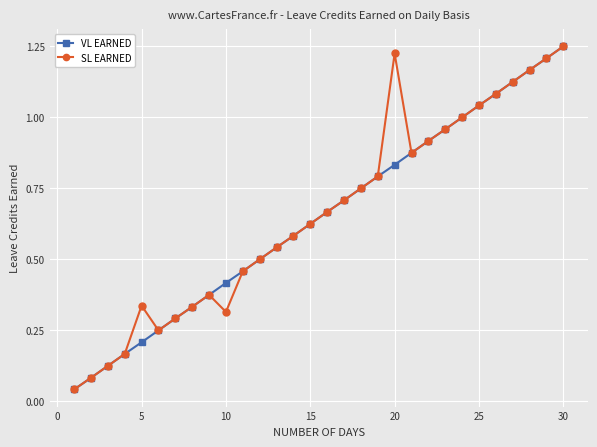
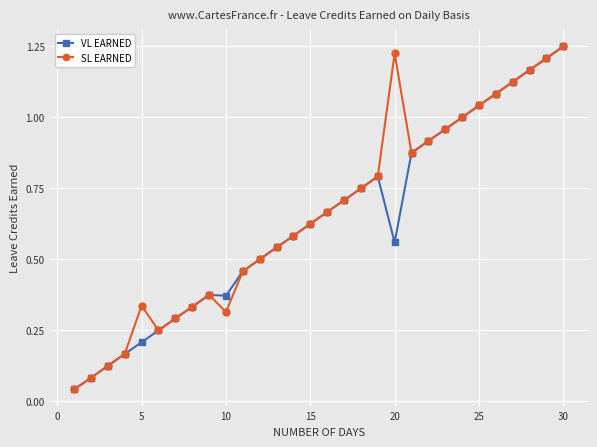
  {
    "VL EARNED": {
      "5": 0.21,
-     "10": 0.42,
-     "20": 0.83
+     "10": 0.37,
+     "20": 0.56
    },
    "SL EARNED": {
      "5": 0.34,
      "10": 0.32,
      "20": 1.23
    }
  }
